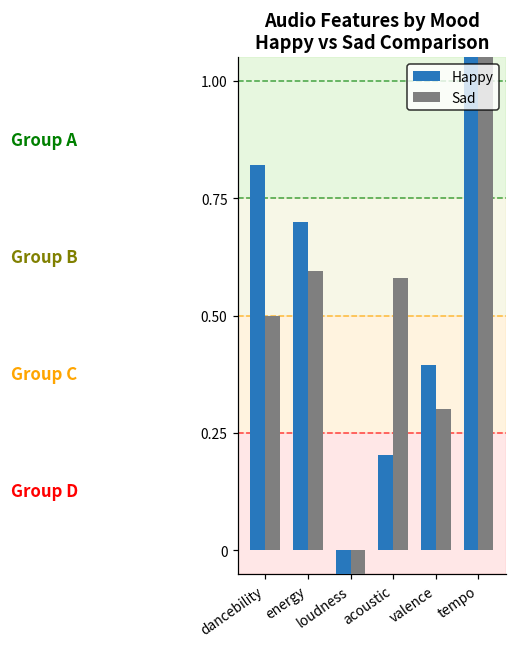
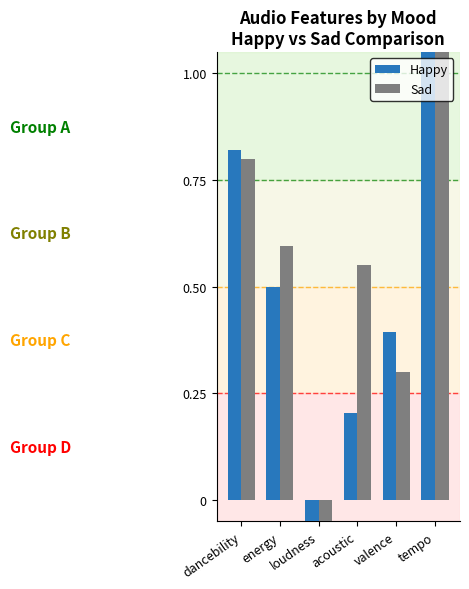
  {
    "Happy": {
      "dancebility": 0.82,
-     "energy": 0.7,
+     "energy": 0.5,
      "acoustic": 0.2,
      "valence": 0.4
    },
    "Sad": {
-     "dancebility": 0.5,
+     "dancebility": 0.8,
      "energy": 0.60,
-     "acoustic": 0.58,
+     "acoustic": 0.55,
      "valence": 0.30
    }
  }
